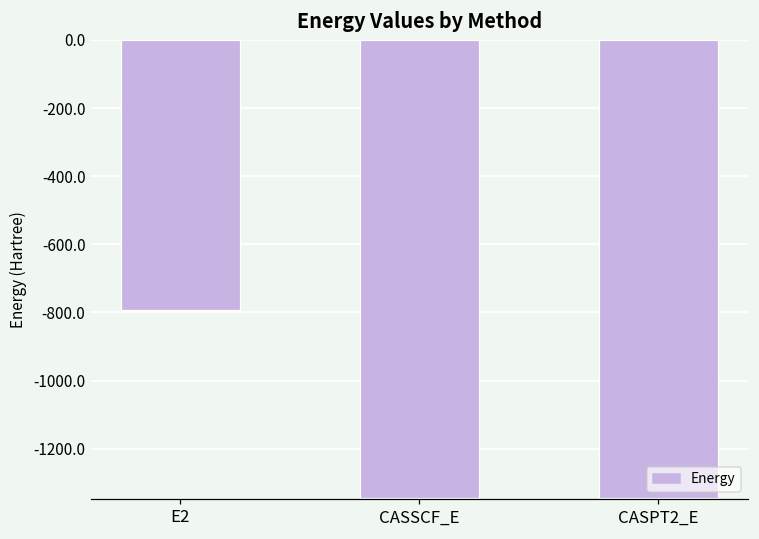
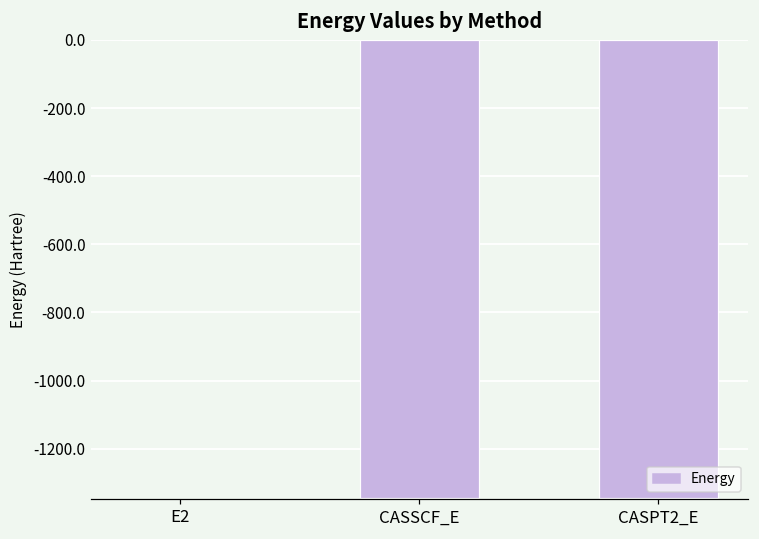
  {
-   "E2": -790,
+   "E2": 0,
    "CASSCF_E": -1350,
    "CASPT2_E": -1350
  }
